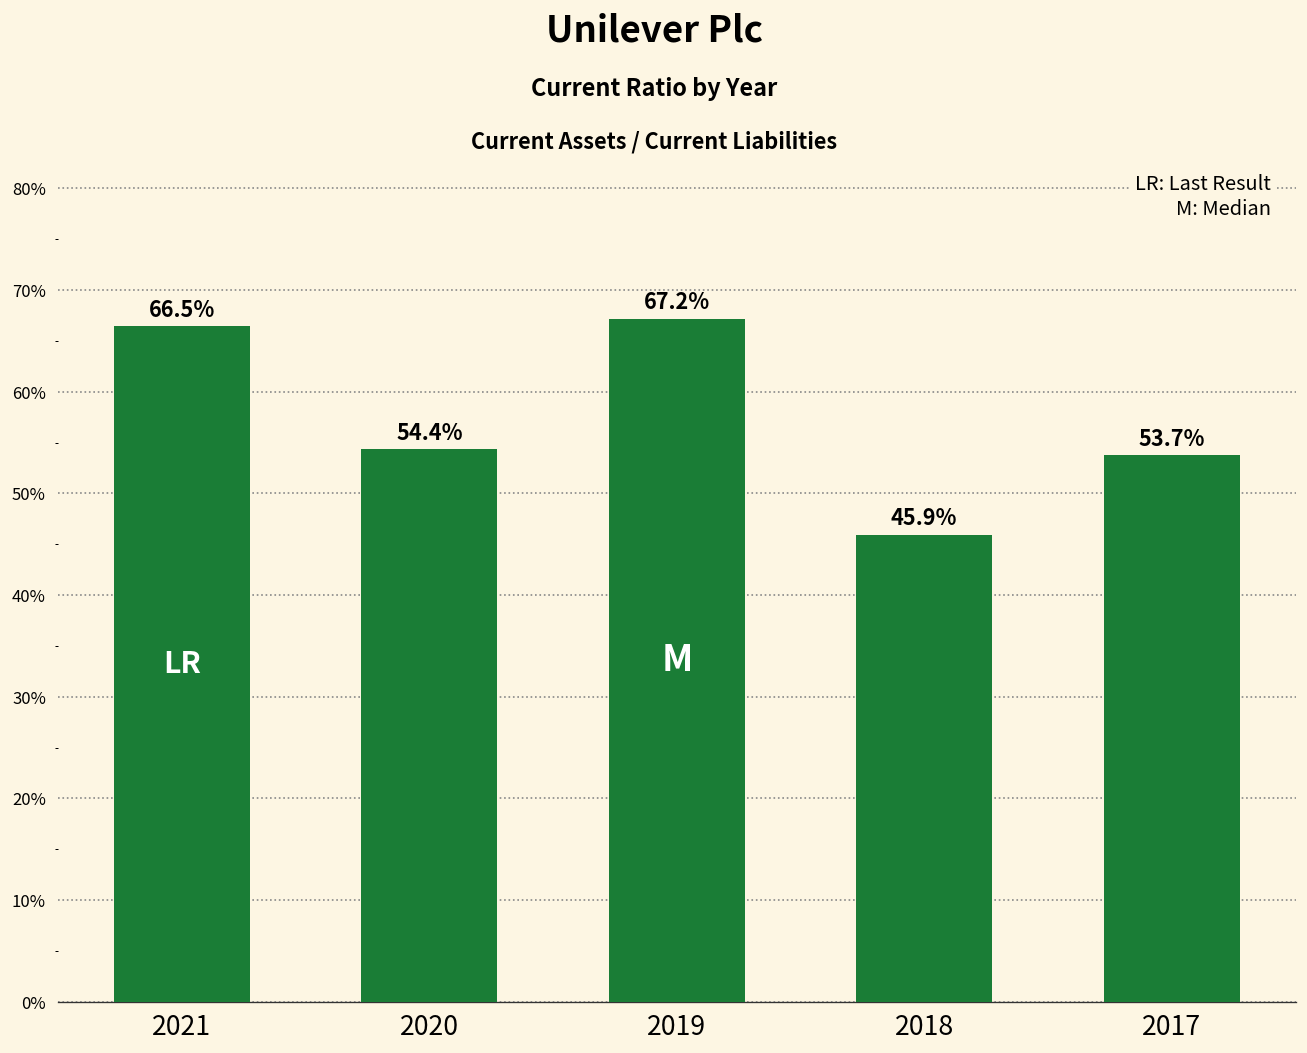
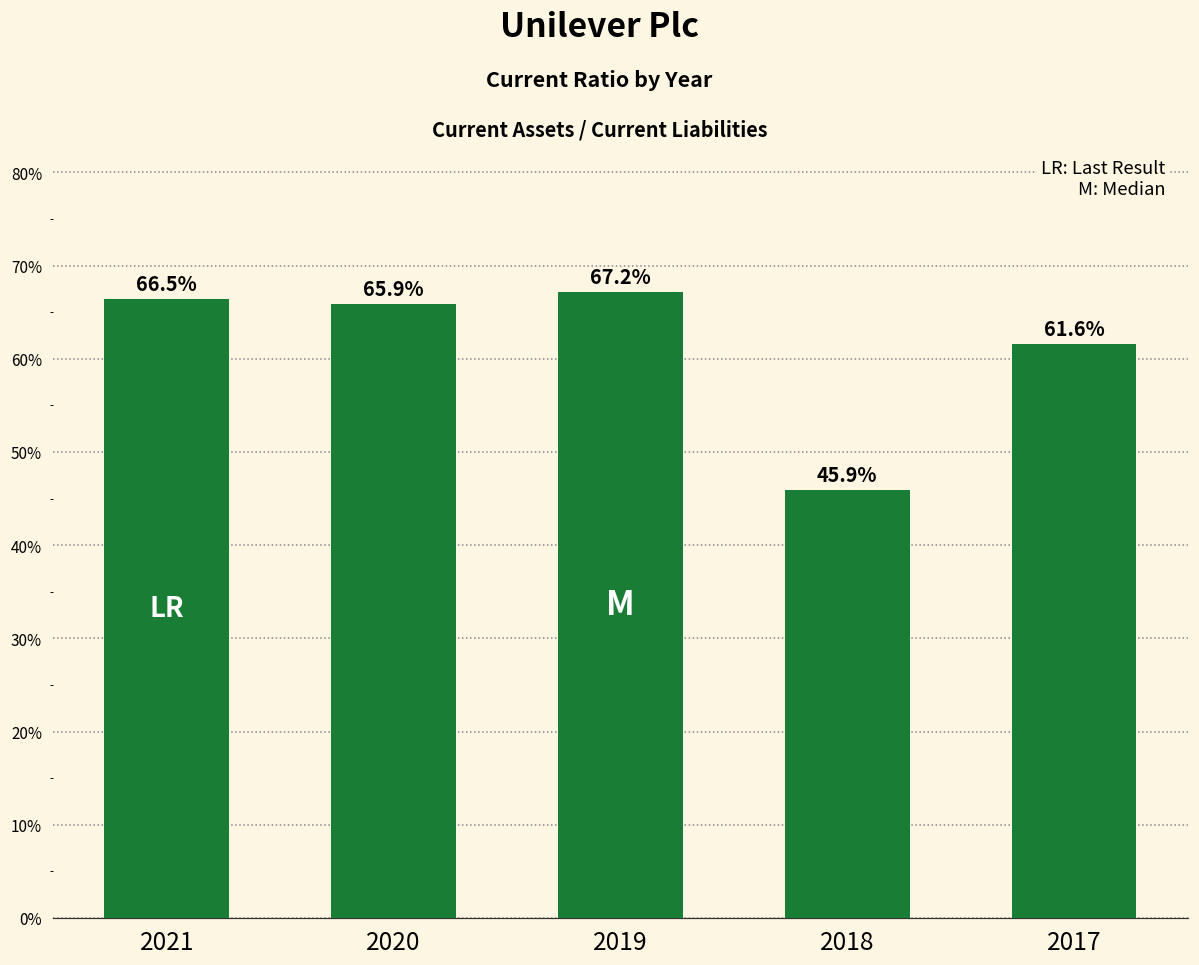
  {
    "2021": "66.5%",
-   "2020": "54.4%",
+   "2020": "65.9%",
    "2019": "67.2%",
    "2018": "45.9%",
-   "2017": "53.7%"
+   "2017": "61.6%"
  }
